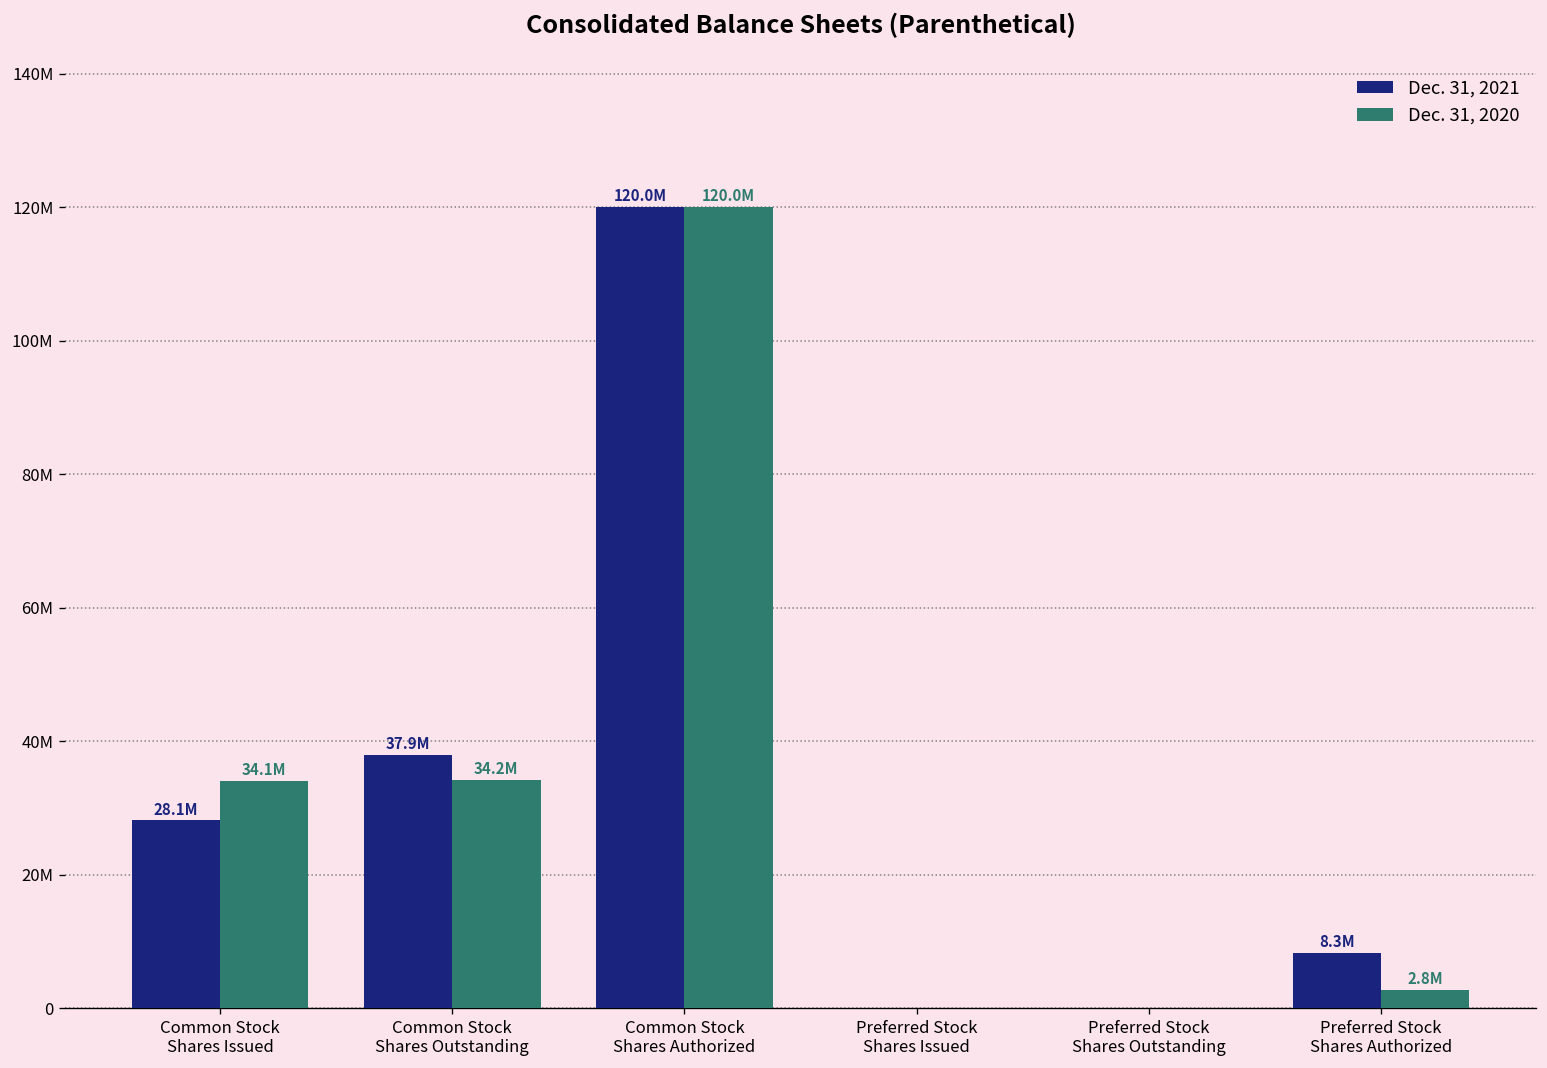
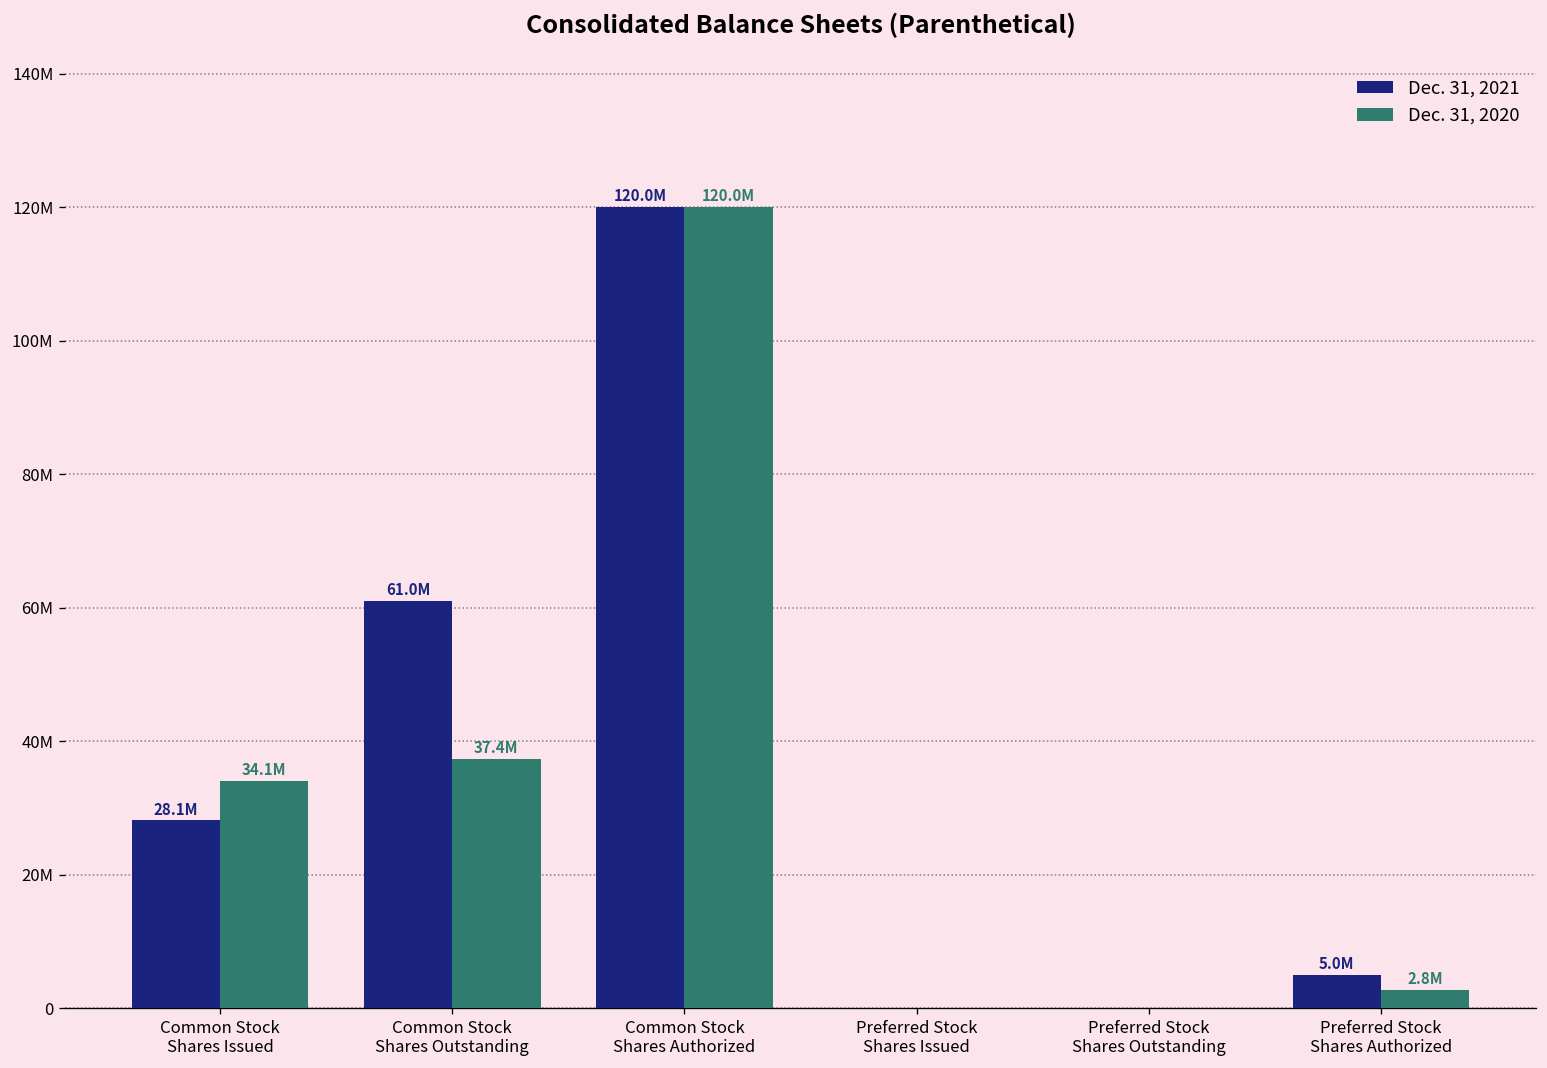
  {
    "Dec. 31, 2021": {
      "Common Stock Shares Issued": "28.1M",
-     "Common Stock Shares Outstanding": "37.9M",
+     "Common Stock Shares Outstanding": "61.0M",
      "Common Stock Shares Authorized": "120.0M",
-     "Preferred Stock Shares Authorized": "8.3M"
+     "Preferred Stock Shares Authorized": "5.0M"
    },
    "Dec. 31, 2020": {
      "Common Stock Shares Issued": "34.1M",
-     "Common Stock Shares Outstanding": "34.2M",
+     "Common Stock Shares Outstanding": "37.4M",
      "Common Stock Shares Authorized": "120.0M",
      "Preferred Stock Shares Authorized": "2.8M"
    }
  }
